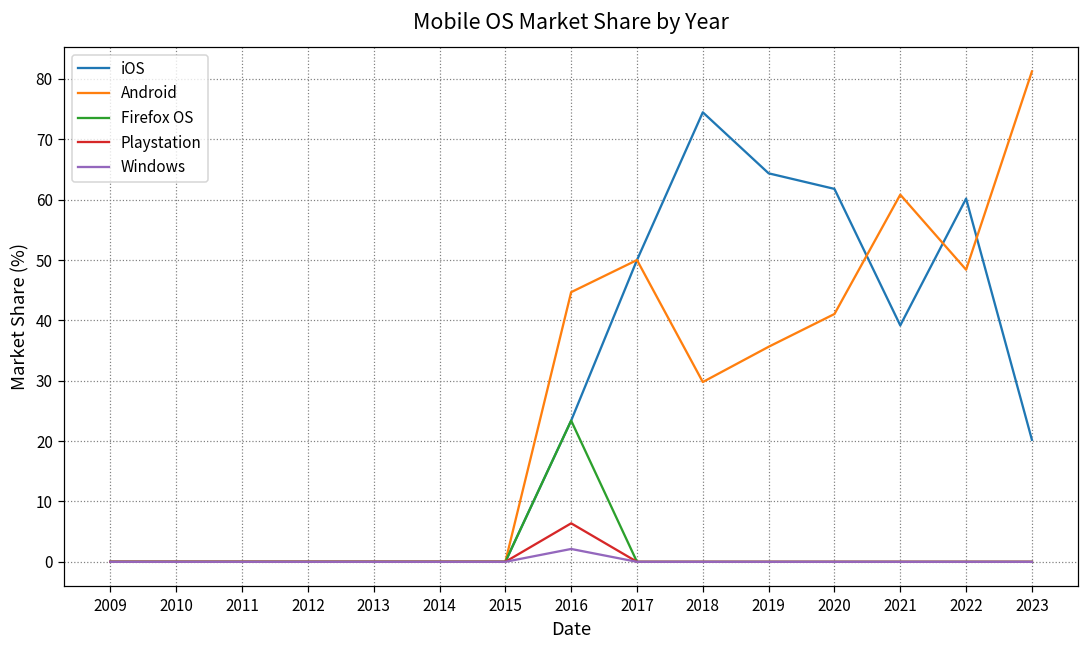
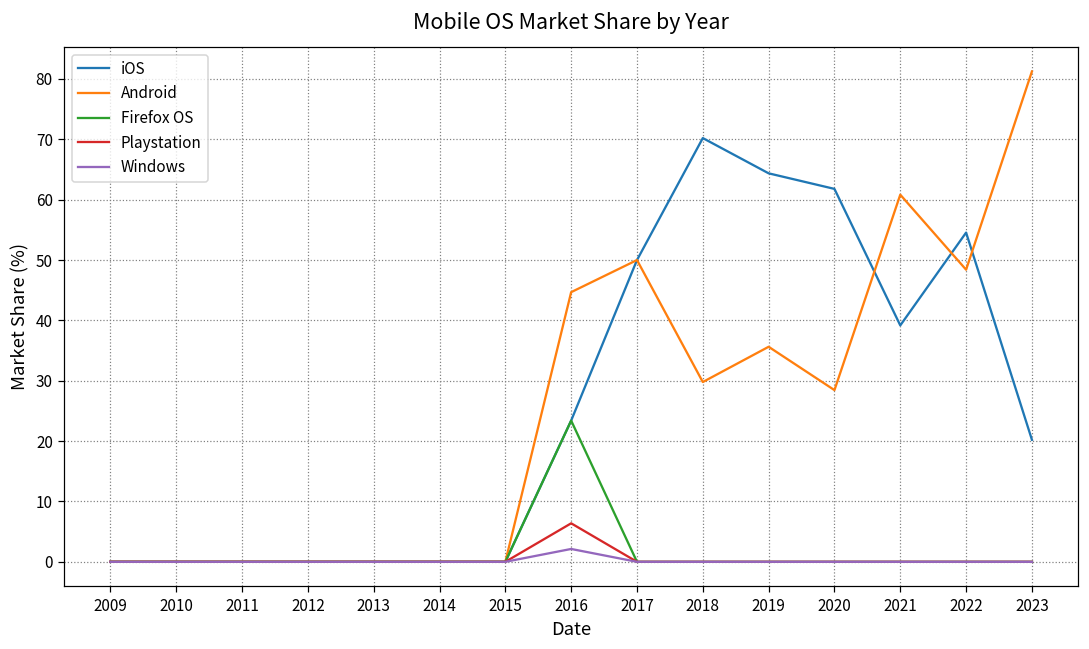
  {
    "iOS": {
-     "2018": 74,
+     "2018": 70,
      "2019": 64,
      "2020": 62,
      "2021": 39,
-     "2022": 60,
+     "2022": 55,
      "2023": 20
    },
    "Android": {
      "2016": 45,
      "2018": 30,
      "2019": 36,
-     "2020": 41,
+     "2020": 28,
      "2021": 61,
      "2022": 48,
      "2023": 81
    },
    "Playstation": {
      "2016": 6
    },
    "Windows": {
      "2016": 2
    }
  }
